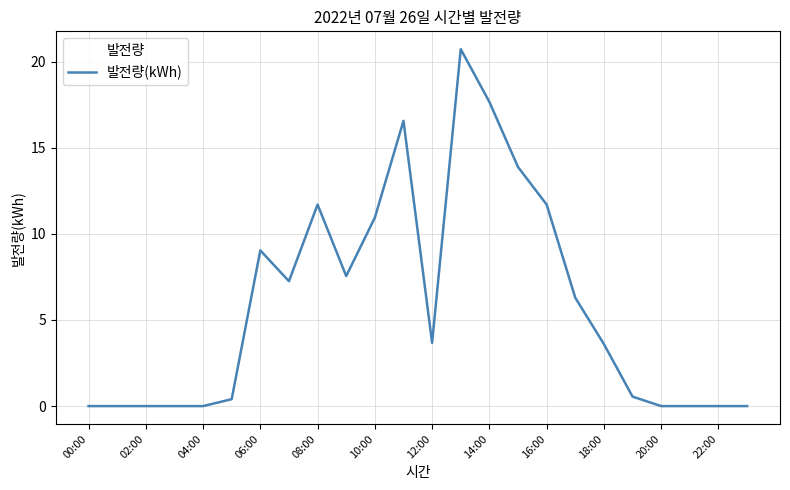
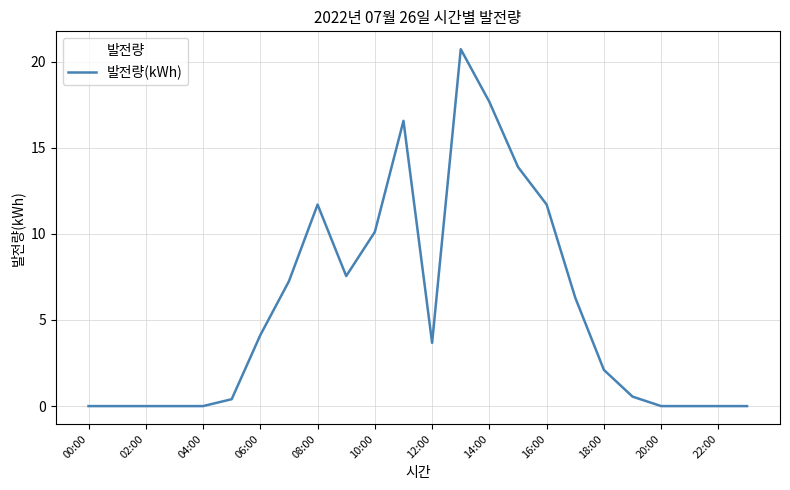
  {
    "00:00": 0.0,
    "02:00": 0.0,
    "04:00": 0.0,
-   "06:00": 9.0,
+   "06:00": 4.1,
    "08:00": 11.7,
-   "10:00": 10.9,
+   "10:00": 10.1,
    "12:00": 3.7,
    "14:00": 17.7,
    "16:00": 11.7,
-   "18:00": 3.6,
+   "18:00": 2.1,
    "20:00": 0.0,
    "22:00": 0.0
  }
